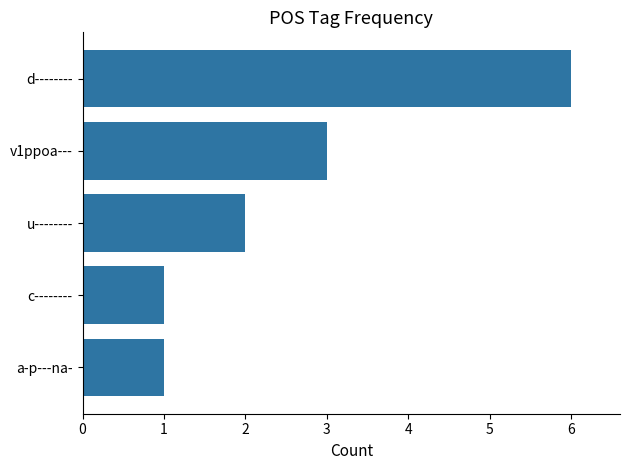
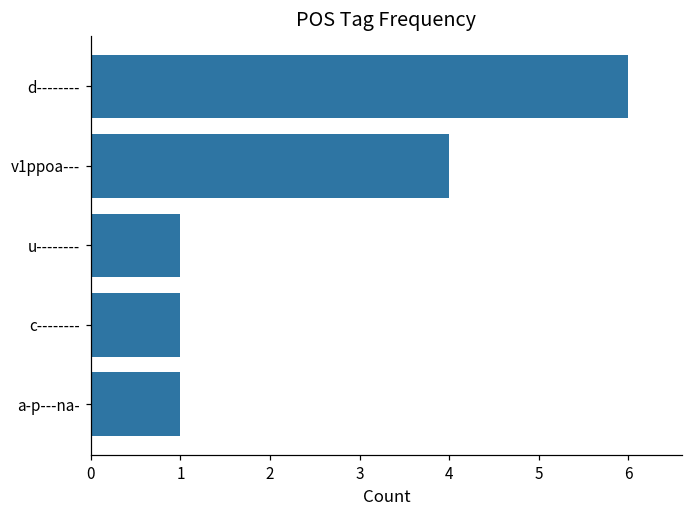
  {
    "d--------": 6,
-   "v1ppoa---": 3,
-   "u--------": 2,
+   "v1ppoa---": 4,
+   "u--------": 1,
    "c--------": 1,
    "a-p---na-": 1
  }
